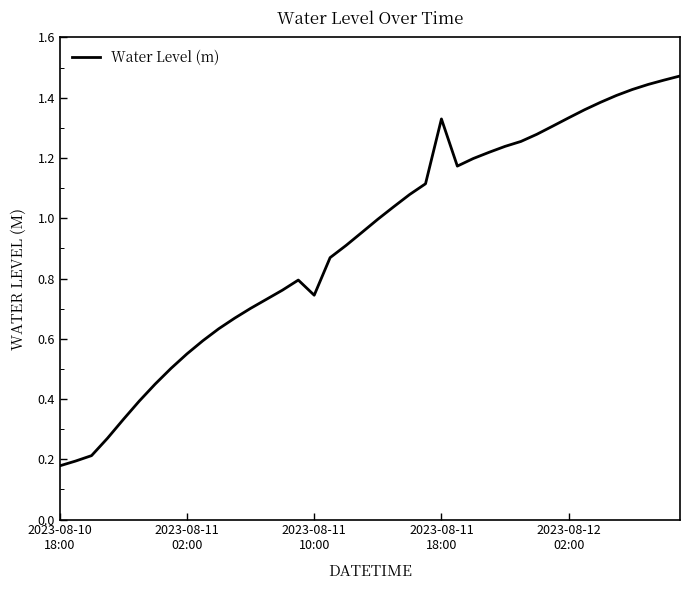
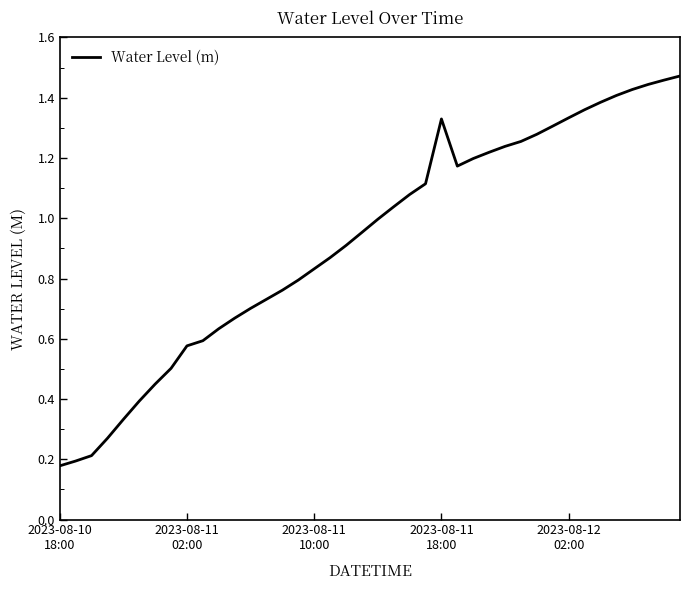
  {
    "2023-08-10 18:00": 0.18,
-   "2023-08-11 02:00": 0.55,
-   "2023-08-11 10:00": 0.74,
+   "2023-08-11 02:00": 0.58,
+   "2023-08-11 10:00": 0.83,
    "2023-08-11 18:00": 1.33,
    "2023-08-12 02:00": 1.33
  }
